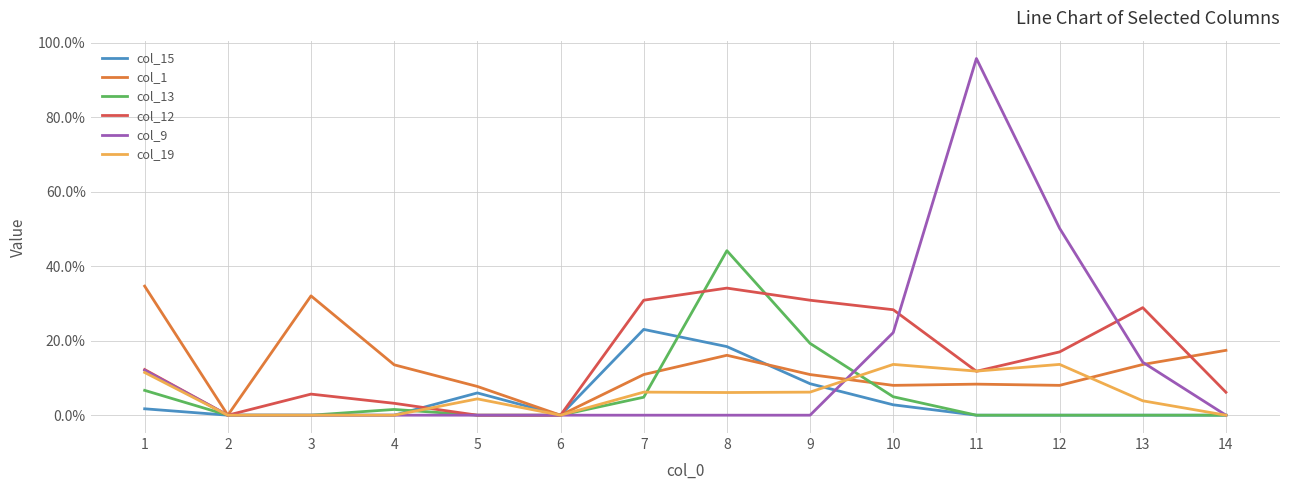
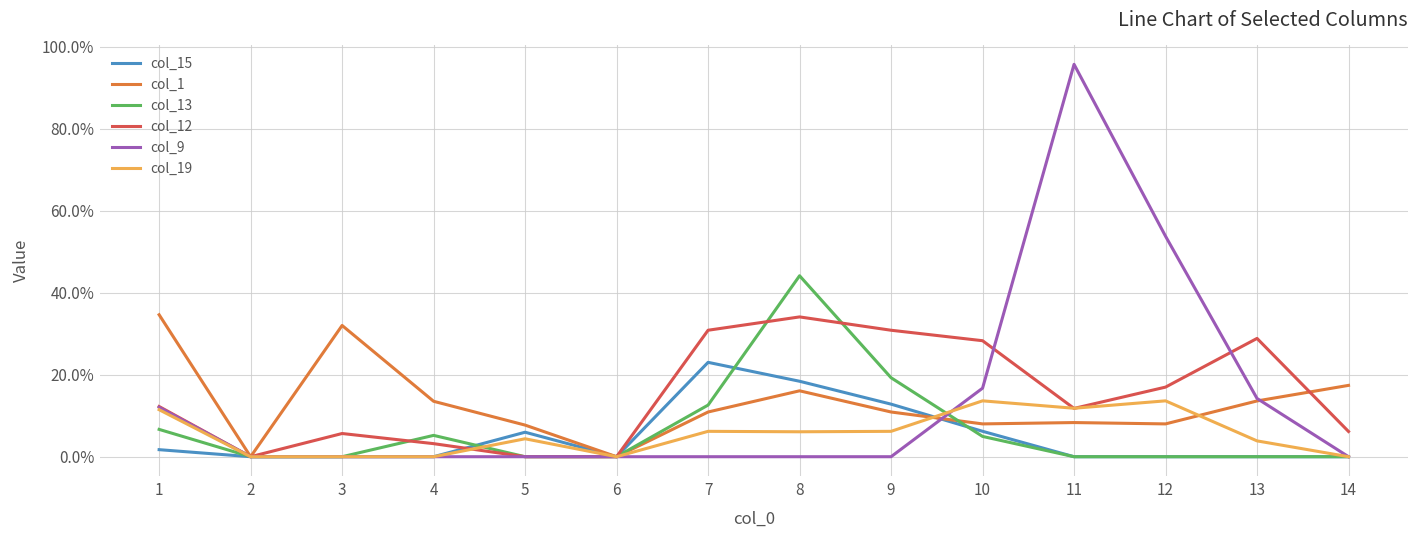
  {
    "col_15": {
      "1": "2%",
      "5": "6%",
      "7": "23%",
      "8": "18%",
-     "9": "8%",
-     "10": "3%"
+     "9": "13%",
+     "10": "6%"
    },
    "col_13": {
      "1": "7%",
-     "4": "2%",
-     "7": "5%",
+     "4": "5%",
+     "7": "13%",
      "8": "44%",
      "9": "19%",
      "10": "5%"
    },
    "col_9": {
      "7": "0%",
      "8": "0%",
      "9": "0%",
-     "10": "22%",
+     "10": "17%",
      "11": "96%",
-     "12": "50%"
+     "12": "54%"
    }
  }
